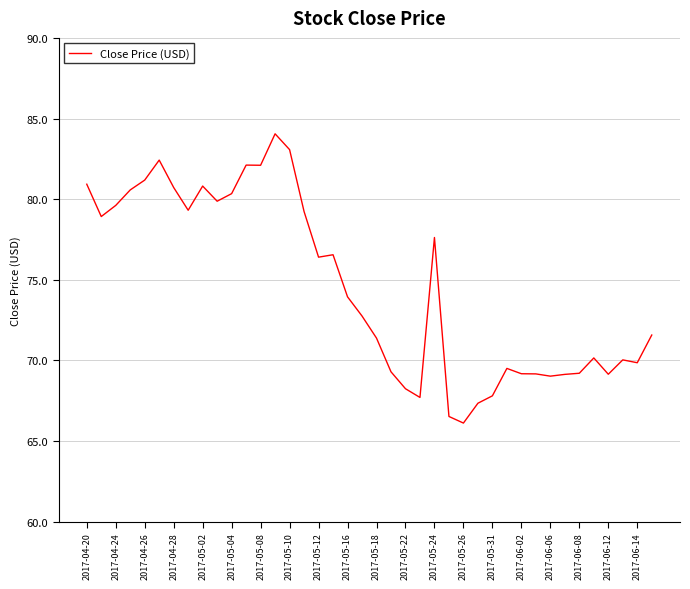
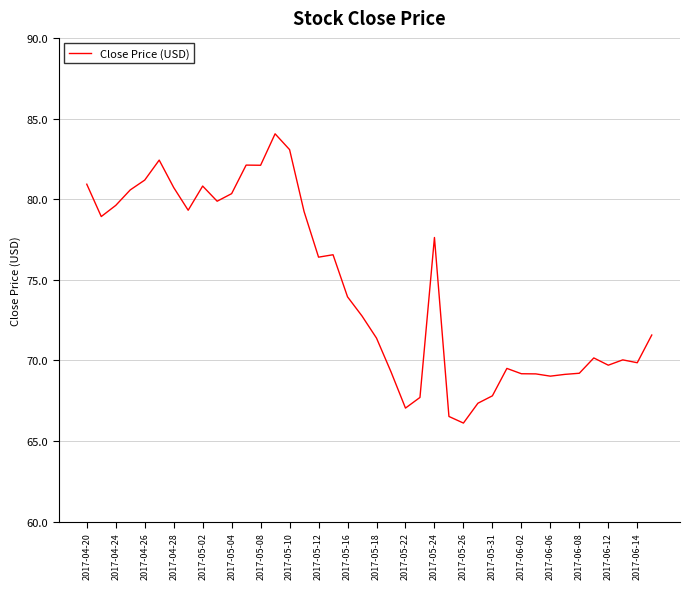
  {
    "2017-04-20": 80.9,
    "2017-04-24": 79.6,
    "2017-04-26": 81.2,
    "2017-04-28": 80.7,
    "2017-05-02": 80.8,
    "2017-05-04": 80.3,
    "2017-05-08": 82.1,
    "2017-05-10": 83.1,
    "2017-05-12": 76.4,
    "2017-05-16": 73.9,
    "2017-05-18": 71.4,
-   "2017-05-22": 68.2,
+   "2017-05-22": 67.0,
    "2017-05-24": 77.6,
    "2017-05-26": 66.1,
    "2017-05-31": 67.8,
    "2017-06-02": 69.2,
    "2017-06-06": 69.0,
    "2017-06-08": 69.2,
-   "2017-06-12": 69.1,
+   "2017-06-12": 69.7,
    "2017-06-14": 69.9
  }
